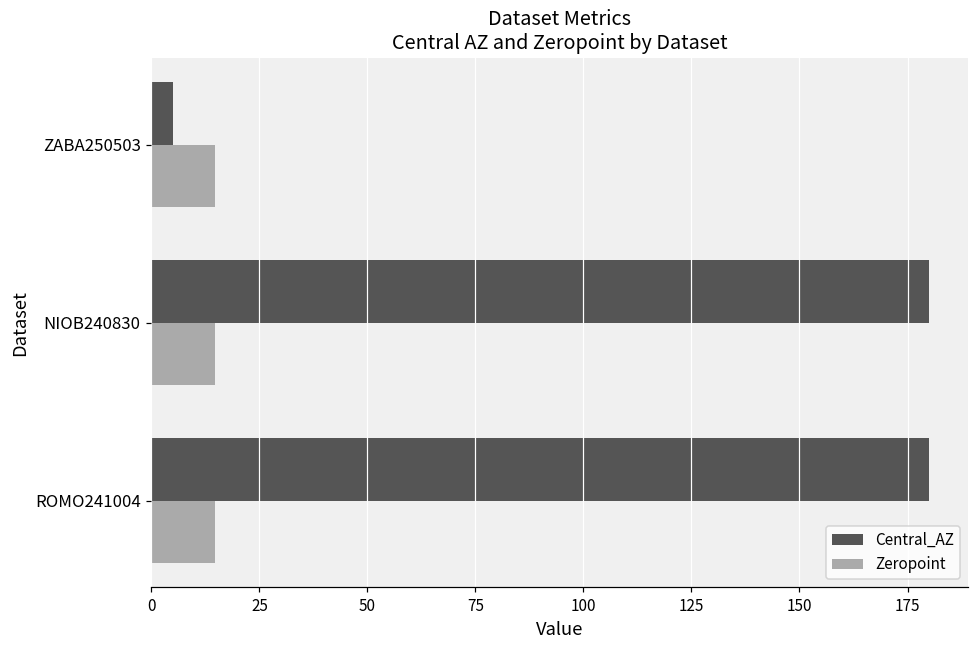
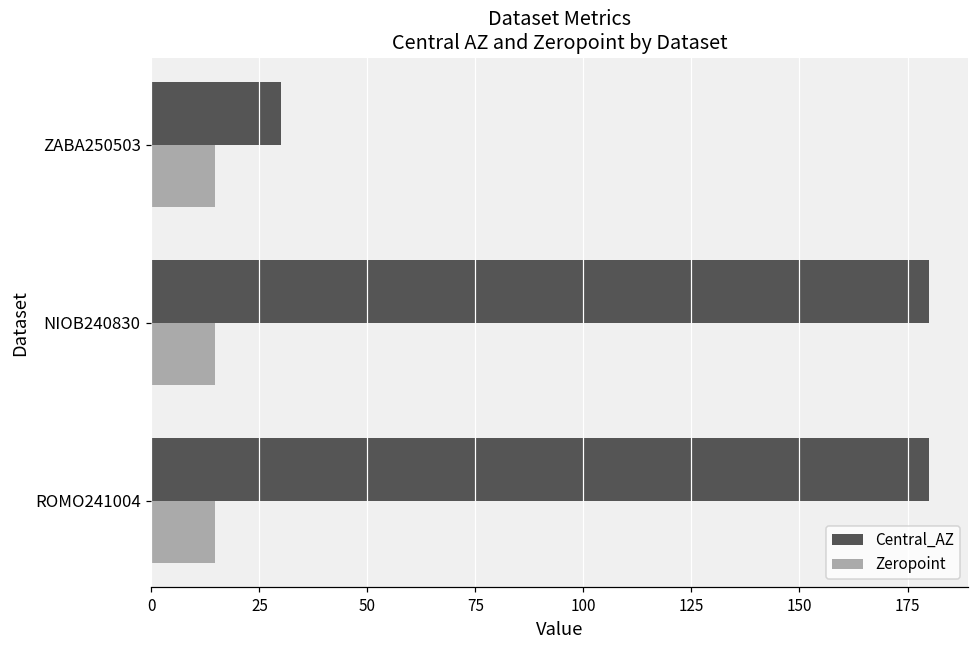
  {
    "Central_AZ": {
-     "ZABA250503": 5,
+     "ZABA250503": 30,
      "NIOB240830": 180,
      "ROMO241004": 180
    },
    "Zeropoint": {
      "ZABA250503": 15,
      "NIOB240830": 15,
      "ROMO241004": 15
    }
  }
